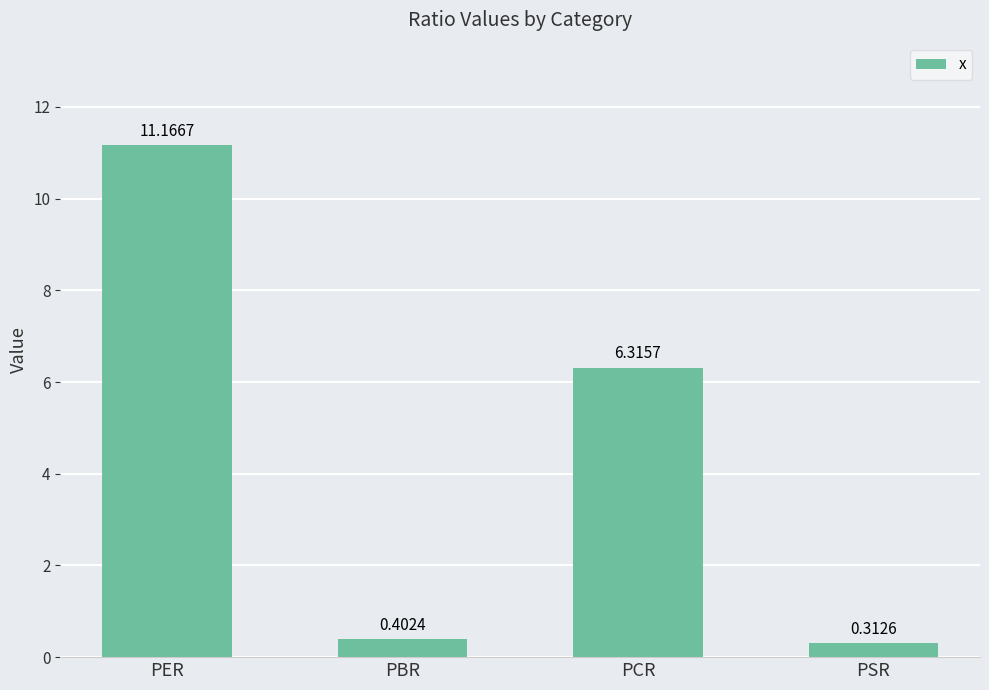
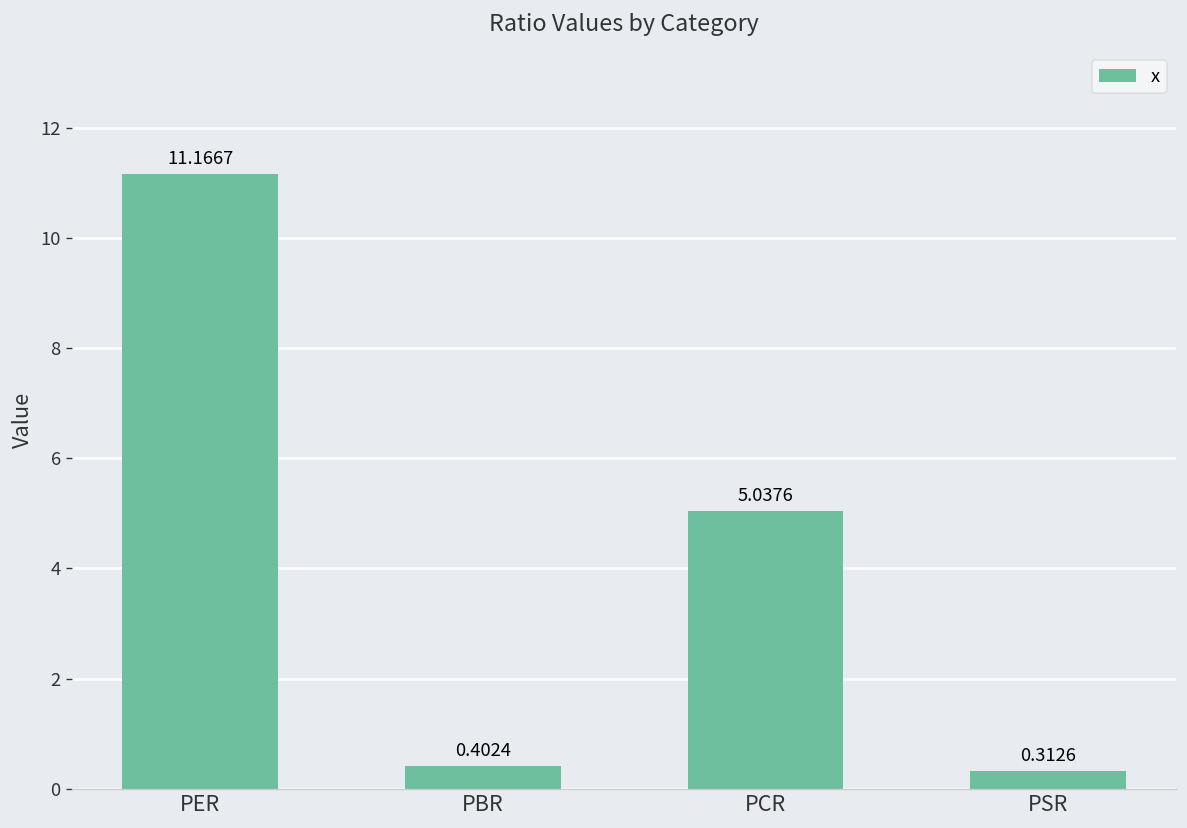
  {
    "PER": 11.1667,
    "PBR": 0.4024,
-   "PCR": 6.3157,
+   "PCR": 5.0376,
    "PSR": 0.3126
  }
